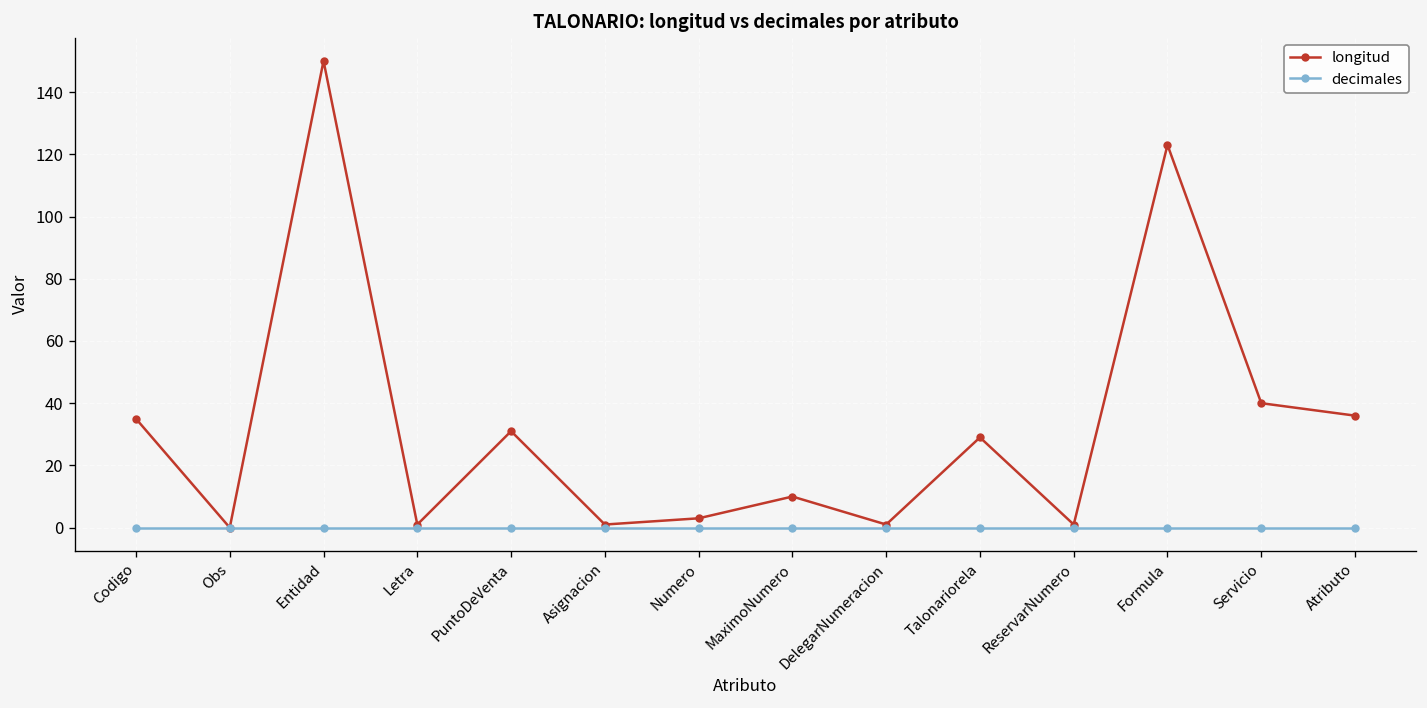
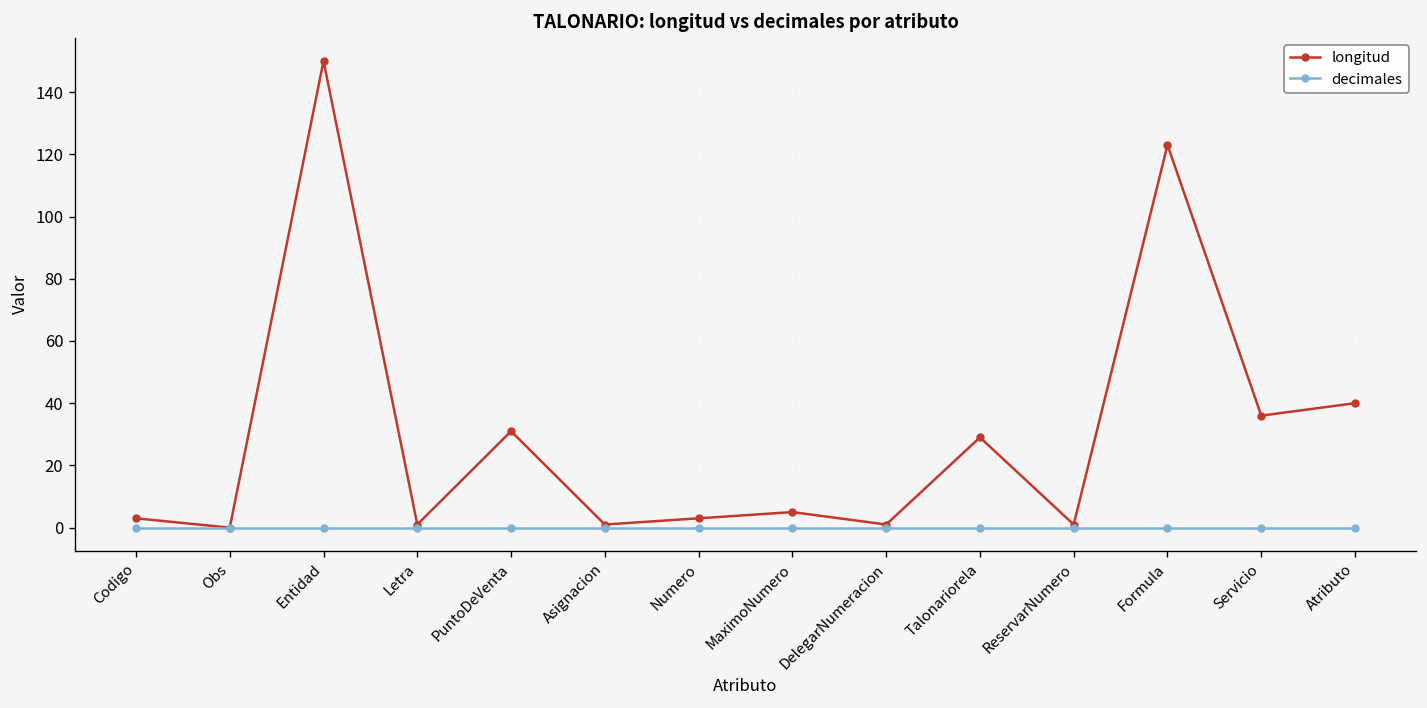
  {
    "longitud": {
-     "Codigo": 35,
+     "Codigo": 3,
      "Entidad": 150,
      "Letra": 1,
      "PuntoDeVenta": 31,
      "Asignacion": 1,
      "Numero": 3,
-     "MaximoNumero": 10,
+     "MaximoNumero": 5,
      "DelegarNumeracion": 1,
      "Talonariorela": 29,
      "ReservarNumero": 1,
      "Formula": 123,
-     "Servicio": 40,
-     "Atributo": 36
+     "Servicio": 36,
+     "Atributo": 40
    },
    "decimales": {
      "Codigo": 0,
      "Entidad": 0,
      "Letra": 0,
      "PuntoDeVenta": 0,
      "Asignacion": 0,
      "Numero": 0,
      "MaximoNumero": 0,
      "DelegarNumeracion": 0,
      "Talonariorela": 0,
      "ReservarNumero": 0,
      "Formula": 0,
      "Servicio": 0,
      "Atributo": 0
    }
  }
